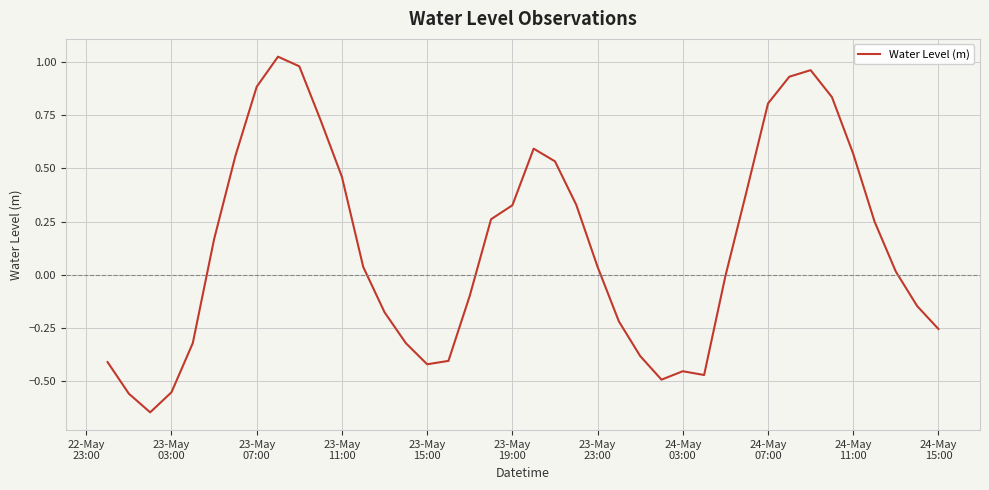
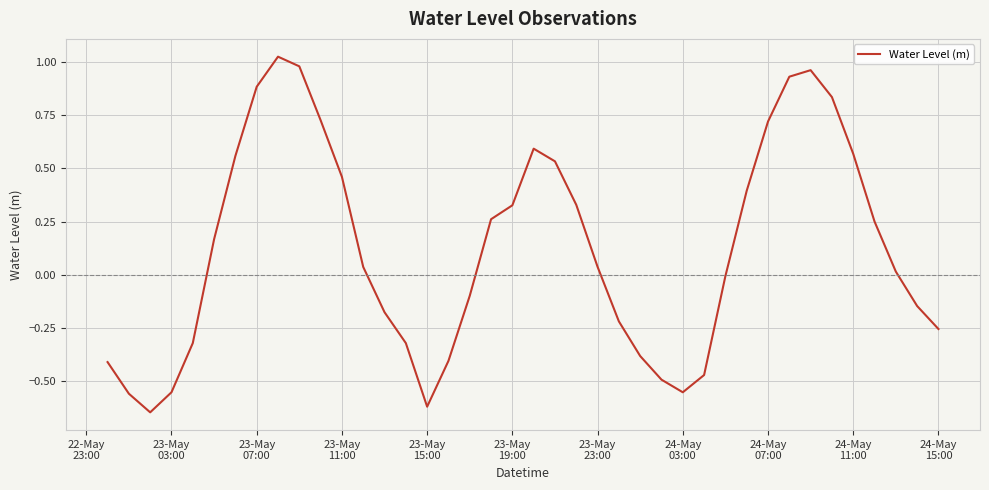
  {
    "23-May 03:00": -0.55,
    "23-May 07:00": 0.88,
    "23-May 11:00": 0.46,
-   "23-May 15:00": -0.42,
+   "23-May 15:00": -0.62,
    "23-May 19:00": 0.33,
    "23-May 23:00": 0.04,
-   "24-May 03:00": -0.45,
-   "24-May 07:00": 0.80,
+   "24-May 03:00": -0.55,
+   "24-May 07:00": 0.72,
    "24-May 11:00": 0.57,
    "24-May 15:00": -0.25
  }
